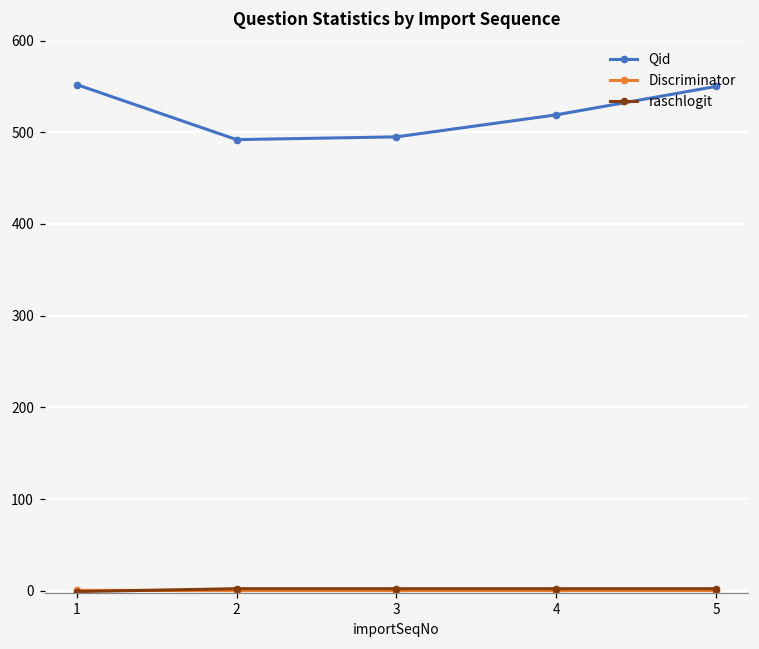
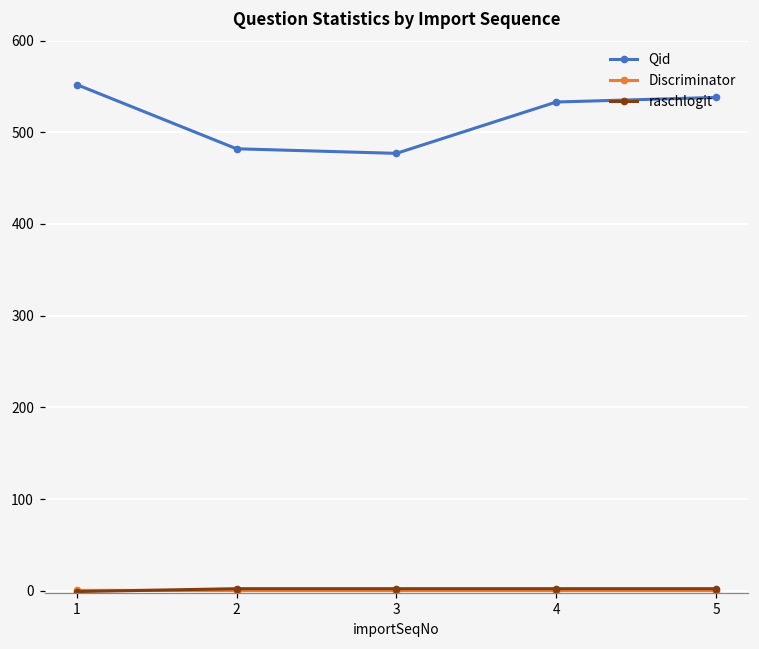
  {
    "Qid": {
      "1": 550,
-     "2": 490,
-     "3": 500,
-     "4": 520,
-     "5": 550
+     "2": 480,
+     "3": 480,
+     "4": 530,
+     "5": 540
    }
  }
